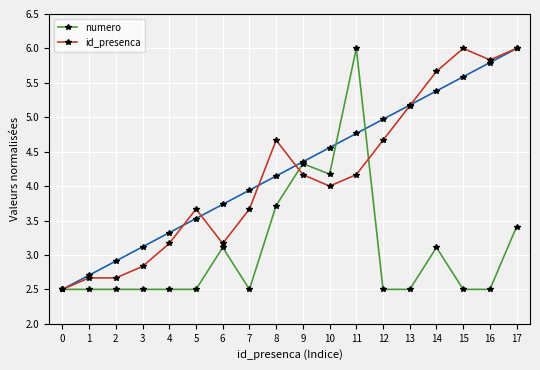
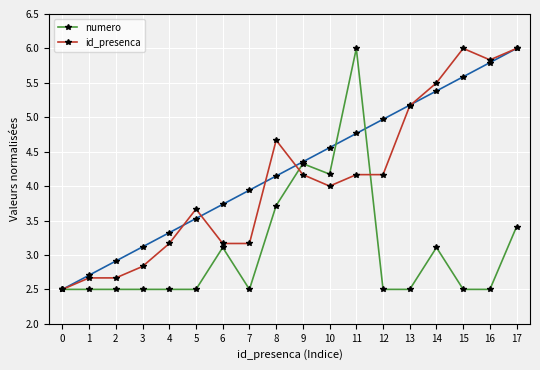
  {
    "numero": {
      "1": 2.5,
      "2": 2.5,
      "3": 2.5,
      "4": 2.5,
      "5": 2.5,
      "6": 3.1,
      "7": 2.5,
      "8": 3.7,
      "10": 4.2,
      "11": 6.0,
      "12": 2.5,
      "13": 2.5,
      "14": 3.1,
      "15": 2.5,
      "16": 2.5,
      "17": 3.4
    },
    "id_presenca": {
      "1": 2.7,
      "2": 2.7,
      "3": 2.8,
      "4": 3.2,
      "5": 3.7,
      "6": 3.2,
-     "7": 3.7,
+     "7": 3.2,
      "8": 4.7,
      "9": 4.2,
      "10": 4.0,
      "11": 4.2,
-     "12": 4.7,
-     "14": 5.7,
+     "12": 4.2,
+     "14": 5.5,
      "15": 6.0,
      "16": 5.8
    }
  }
